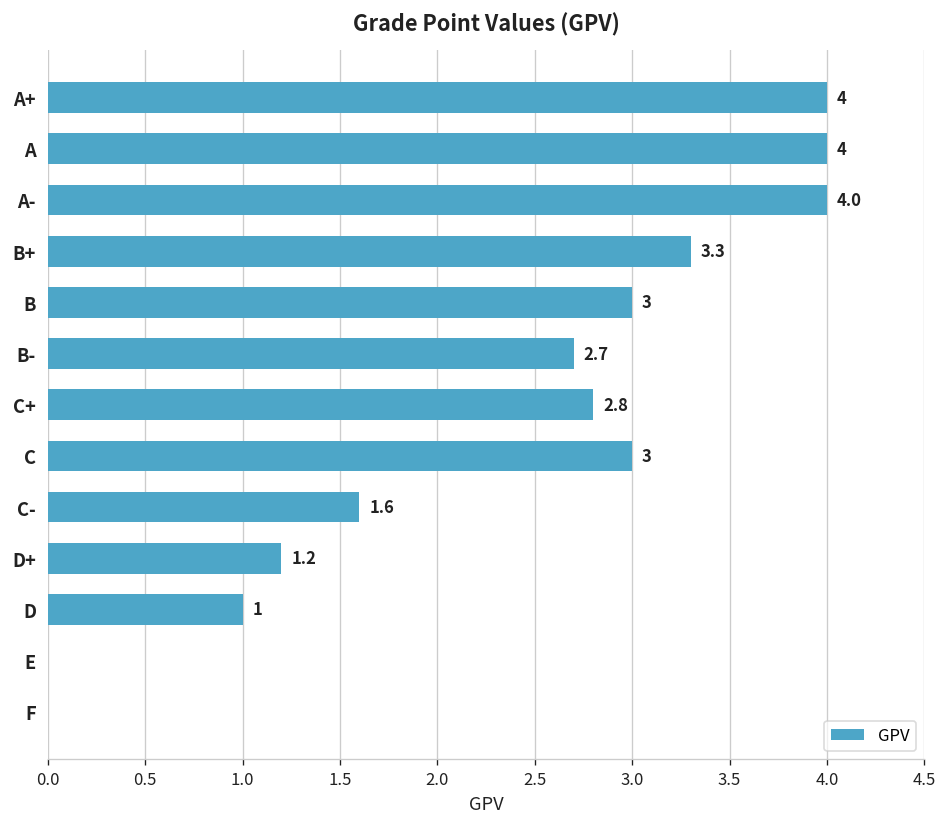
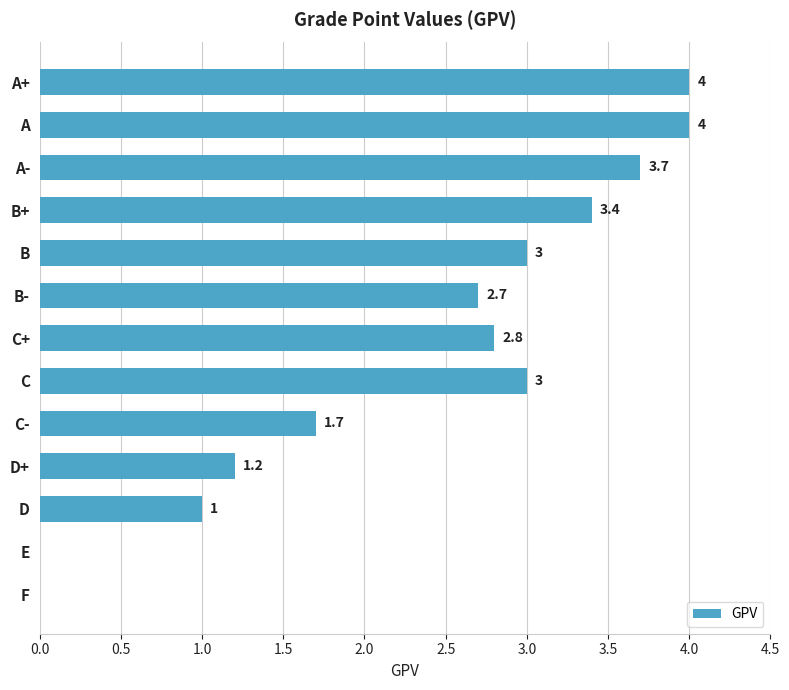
  {
    "A+": 4,
    "A": 4,
-   "A-": 4.0,
-   "B+": 3.3,
+   "A-": 3.7,
+   "B+": 3.4,
    "B": 3,
    "B-": 2.7,
    "C+": 2.8,
    "C": 3,
-   "C-": 1.6,
+   "C-": 1.7,
    "D+": 1.2,
    "D": 1
  }
